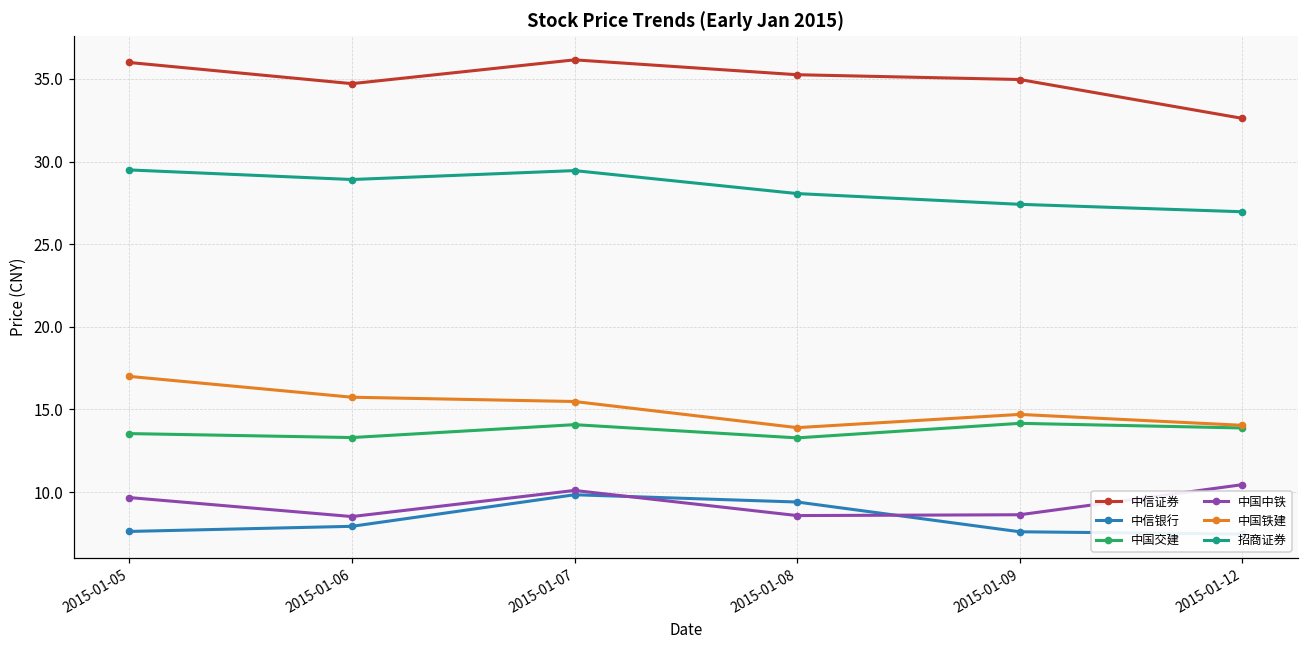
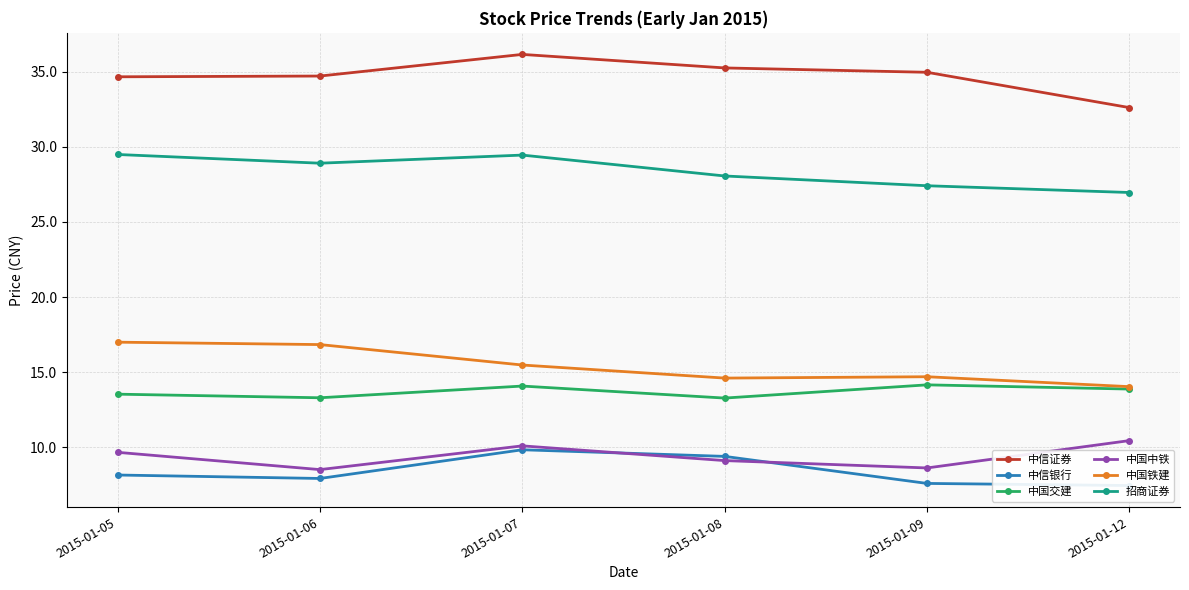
  {
    "中信证券": {
-     "2015-01-05": 36.0,
+     "2015-01-05": 34.7,
      "2015-01-06": 34.7,
      "2015-01-07": 36.2,
      "2015-01-08": 35.3,
      "2015-01-09": 35.0,
      "2015-01-12": 32.6
    },
    "中信银行": {
-     "2015-01-05": 7.6,
+     "2015-01-05": 8.2,
      "2015-01-06": 7.9,
      "2015-01-07": 9.8,
      "2015-01-08": 9.4,
      "2015-01-09": 7.6
    },
    "中国中铁": {
      "2015-01-05": 9.7,
      "2015-01-06": 8.5,
      "2015-01-07": 10.1,
-     "2015-01-08": 8.6,
+     "2015-01-08": 9.1,
      "2015-01-09": 8.6,
      "2015-01-12": 10.5
    },
    "中国铁建": {
      "2015-01-05": 17.0,
-     "2015-01-06": 15.7,
+     "2015-01-06": 16.8,
      "2015-01-07": 15.5,
-     "2015-01-08": 13.9,
+     "2015-01-08": 14.6,
      "2015-01-09": 14.7
    }
  }
